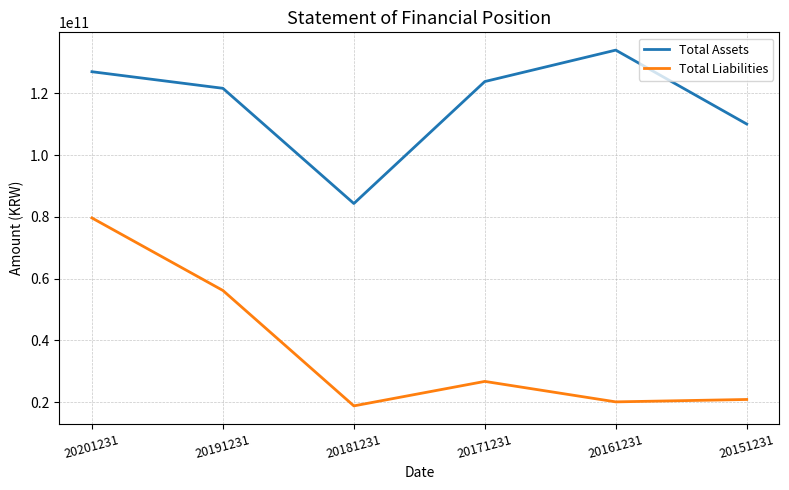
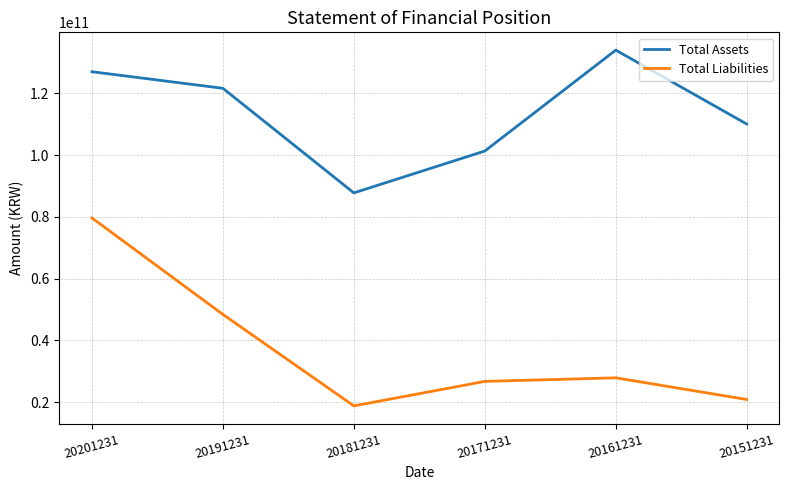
  {
    "Total Assets": {
      "20201231": 127000000000,
      "20191231": 122000000000,
-     "20181231": 84000000000,
-     "20171231": 124000000000,
+     "20181231": 88000000000,
+     "20171231": 101000000000,
      "20161231": 134000000000,
      "20151231": 110000000000
    },
    "Total Liabilities": {
      "20201231": 80000000000,
-     "20191231": 56000000000,
+     "20191231": 48000000000,
      "20181231": 19000000000,
      "20171231": 27000000000,
-     "20161231": 20000000000,
+     "20161231": 28000000000,
      "20151231": 21000000000
    }
  }
